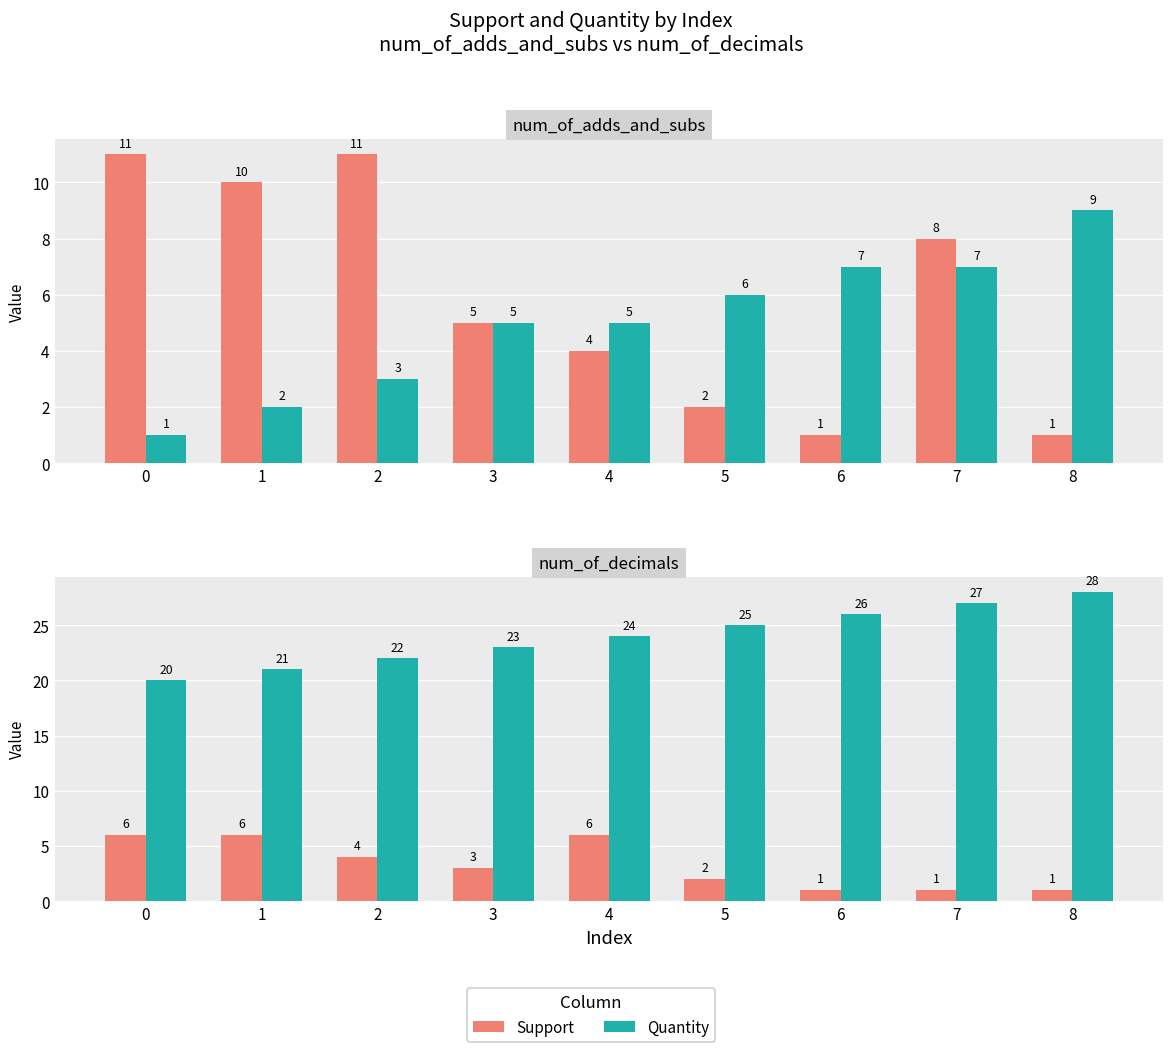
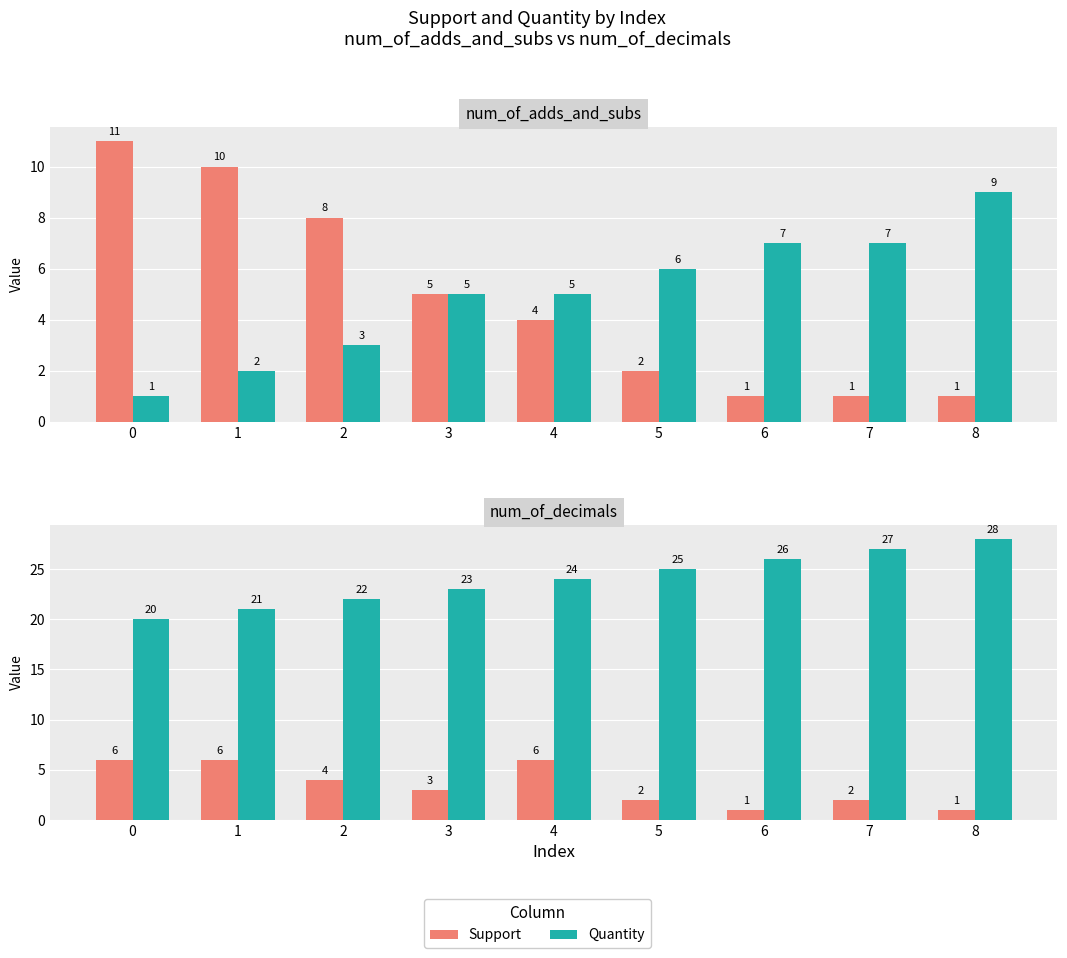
  {
    "num_of_adds_and_subs": {
      "Support": {
        "0": 11,
        "1": 10,
-       "2": 11,
+       "2": 8,
        "3": 5,
        "4": 4,
        "5": 2,
        "6": 1,
-       "7": 8,
+       "7": 1,
        "8": 1
      },
      "Quantity": {
        "0": 1,
        "1": 2,
        "2": 3,
        "3": 5,
        "4": 5,
        "5": 6,
        "6": 7,
        "7": 7,
        "8": 9
      }
    },
    "num_of_decimals": {
      "Support": {
        "0": 6,
        "1": 6,
        "2": 4,
        "3": 3,
        "4": 6,
        "5": 2,
        "6": 1,
-       "7": 1,
+       "7": 2,
        "8": 1
      },
      "Quantity": {
        "0": 20,
        "1": 21,
        "2": 22,
        "3": 23,
        "4": 24,
        "5": 25,
        "6": 26,
        "7": 27,
        "8": 28
      }
    }
  }
